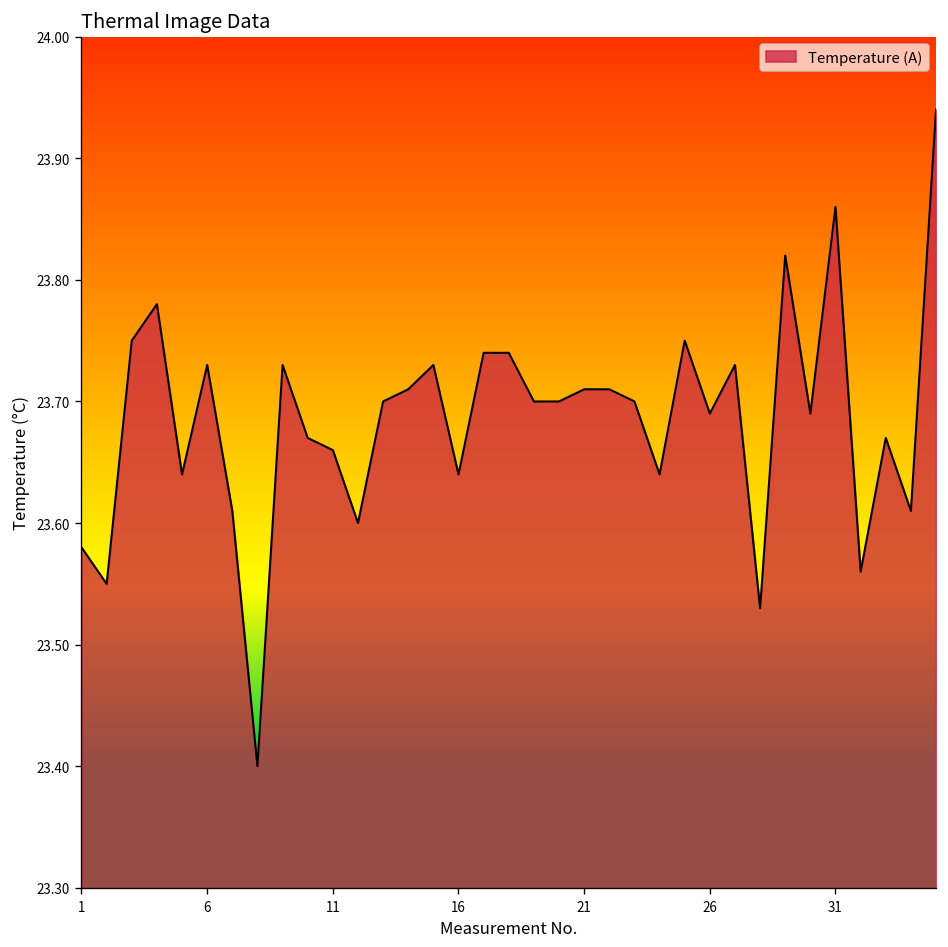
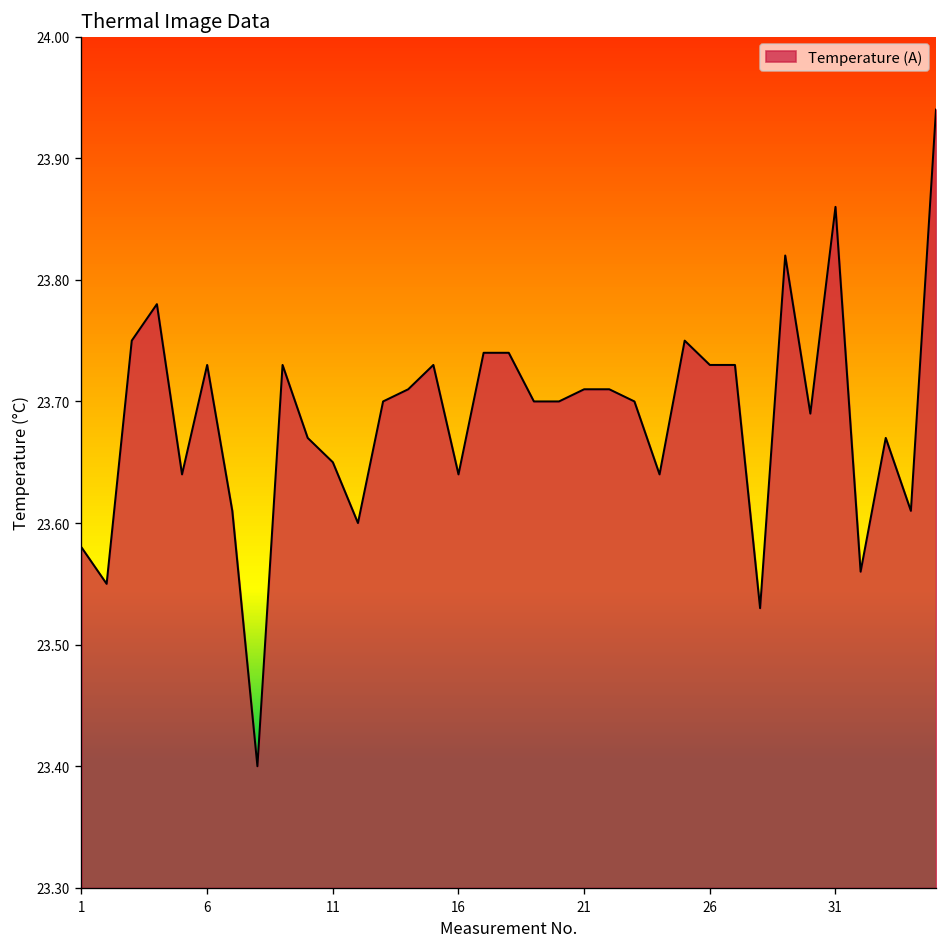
  {
    "1": 23.58,
    "6": 23.73,
-   "11": 23.66,
+   "11": 23.65,
    "16": 23.64,
    "21": 23.71,
-   "26": 23.69,
+   "26": 23.73,
    "31": 23.86
  }
